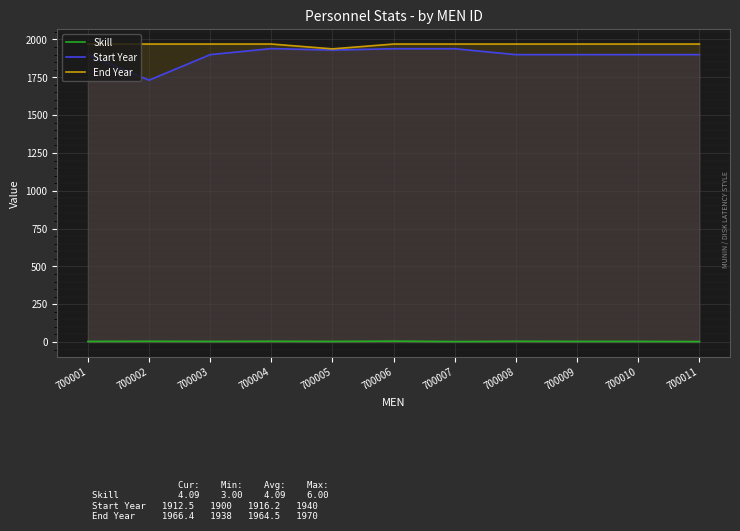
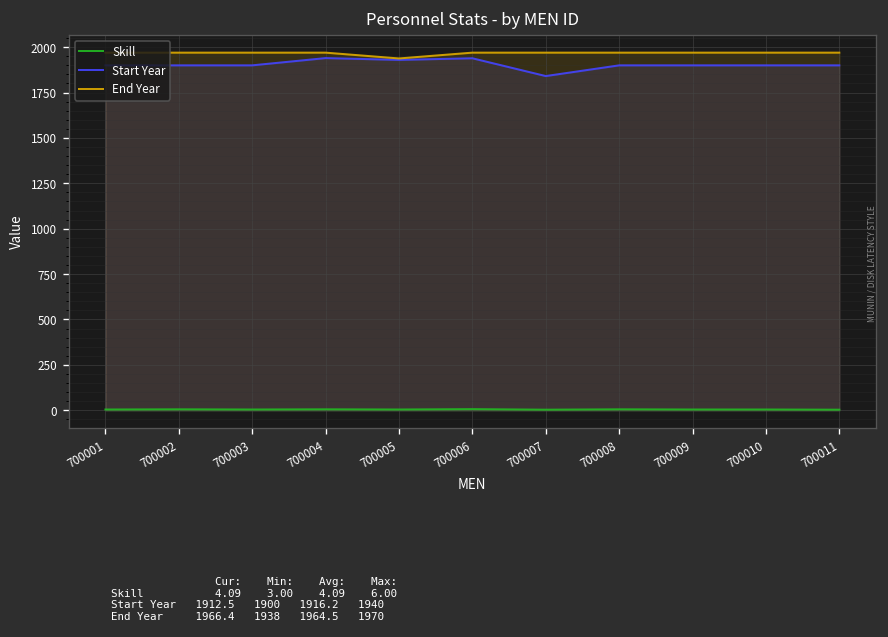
  {
    "Skill": {
      "700001": 0,
      "700002": 10,
      "700003": 0,
      "700004": 10,
      "700005": 0,
      "700006": 10,
      "700007": 0,
      "700008": 10,
      "700009": 0,
      "700010": 0,
      "700011": 0
    },
    "Start Year": {
-     "700002": 1730,
+     "700002": 1900,
      "700003": 1900,
      "700004": 1940,
      "700006": 1940,
-     "700007": 1940,
+     "700007": 1840,
      "700008": 1900,
      "700009": 1900,
      "700010": 1900,
      "700011": 1900
    },
    "End Year": {
      "700002": 1970,
      "700003": 1970,
      "700004": 1970,
      "700006": 1970,
      "700007": 1970,
      "700008": 1970,
      "700009": 1970,
      "700010": 1970,
      "700011": 1970
    }
  }
